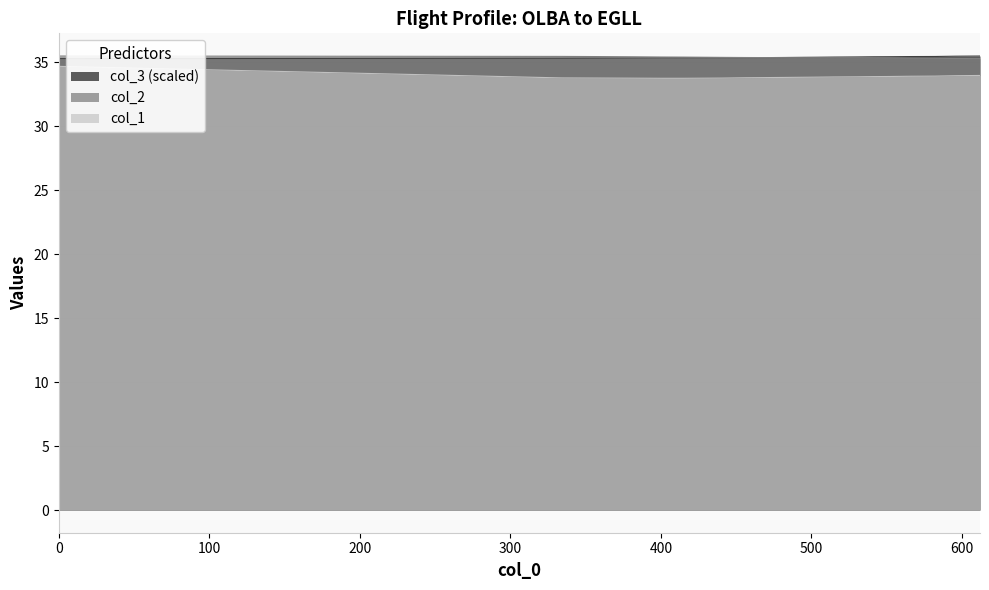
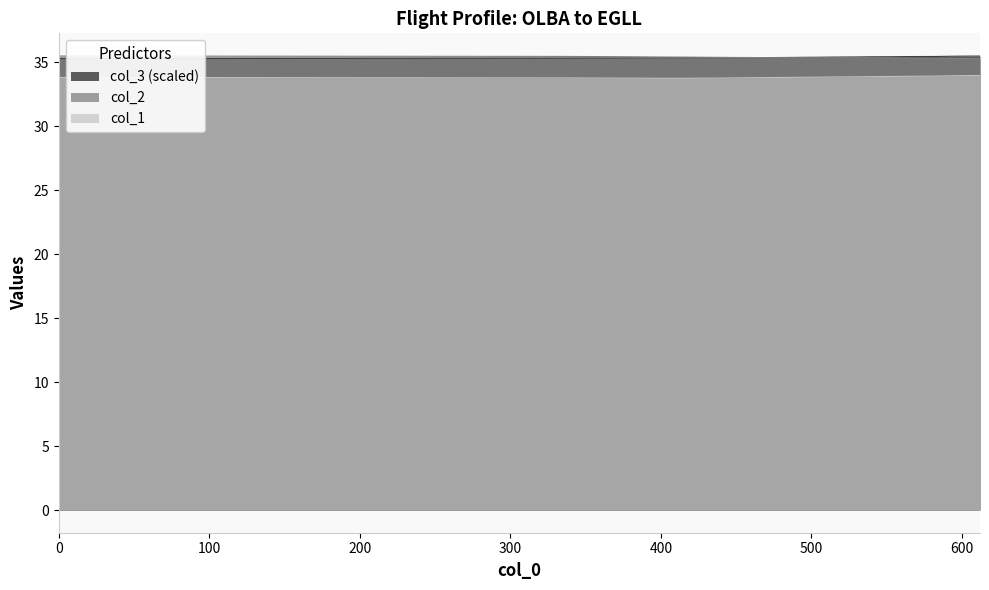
  {
    "col_3 (scaled)": {
      "0": 35.3
    },
    "col_2": {
      "0": 35.5
    },
    "col_1": {
-     "0": 34.7
+     "0": 33.8
    }
  }
